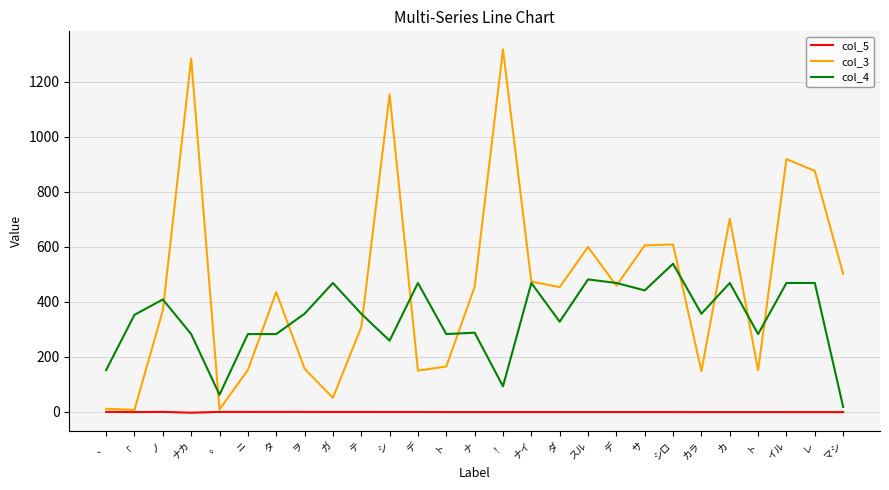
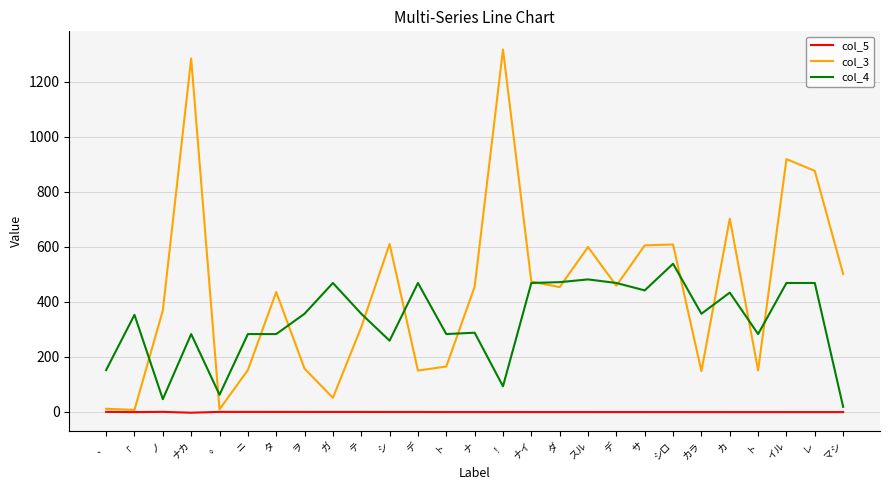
  {
    "col_5": {
      "、": 0,
      "ノ": 0,
      "ナカ": 0,
      "。": 0,
      "ニ": 0,
      "タ": 0,
      "ヲ": 0,
      "ガ": 0,
      "テ": 0,
      "シ": 0,
      "ナ": 0,
      "！": 0,
      "ナイ": 0,
      "ダ": 0,
      "スル": 0,
      "サ": 0,
      "シロ": 0,
      "カラ": 0,
      "カ": 0,
      "イル": 0,
      "レ": 0,
      "マシ": 0
    },
    "col_3": {
      "、": 10,
      "ノ": 370,
      "ナカ": 1290,
      "。": 10,
      "ニ": 150,
      "タ": 440,
      "ヲ": 160,
      "ガ": 50,
      "テ": 310,
-     "シ": 1160,
+     "シ": 610,
      "ナ": 450,
      "！": 1320,
      "ダ": 450,
      "スル": 600,
      "サ": 610,
      "シロ": 610,
      "カラ": 150,
      "カ": 700,
      "イル": 920,
      "レ": 880,
      "マシ": 500
    },
    "col_4": {
      "、": 150,
      "「": 350,
-     "ノ": 410,
+     "ノ": 50,
      "ナカ": 280,
      "。": 60,
      "ニ": 280,
      "タ": 280,
      "ヲ": 360,
      "ガ": 470,
      "テ": 360,
      "シ": 260,
      "ナ": 290,
      "！": 90,
-     "ダ": 330,
+     "ダ": 470,
      "スル": 480,
      "サ": 440,
      "シロ": 540,
      "カラ": 360,
-     "カ": 470,
+     "カ": 430,
      "イル": 470,
      "レ": 470,
      "マシ": 20
    }
  }
